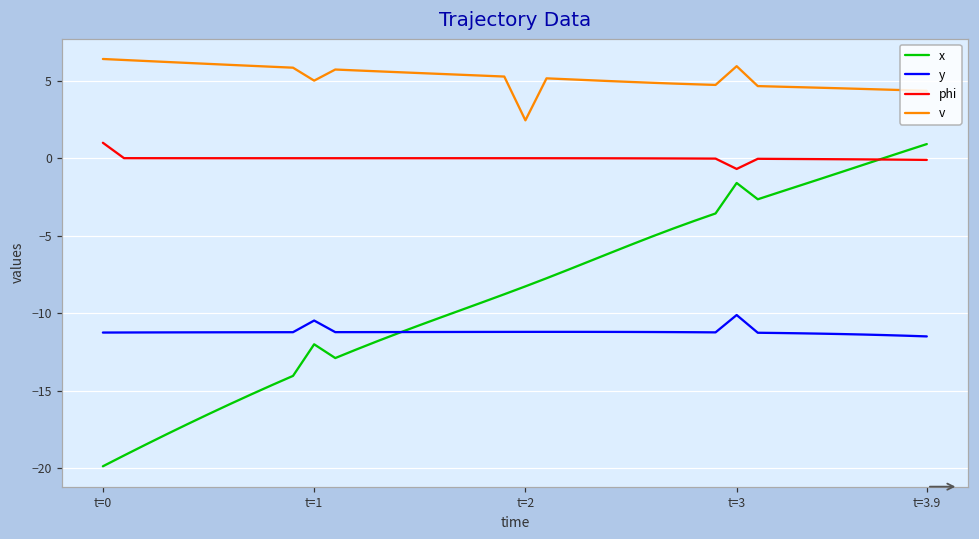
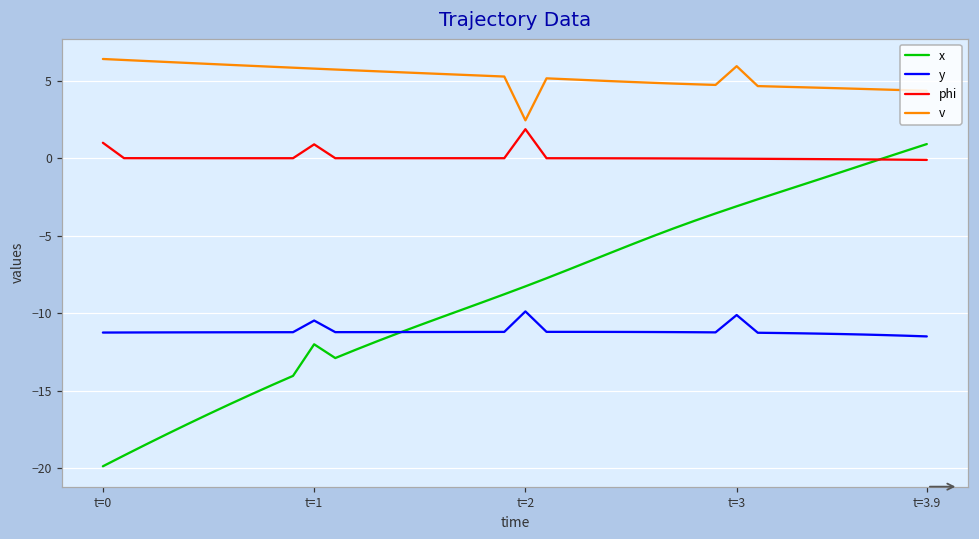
  {
    "x": {
      "t=0": -19.9,
      "t=1": -12.0,
      "t=2": -8.3,
-     "t=3": -1.6,
+     "t=3": -3.1,
      "t=3.9": 0.9
    },
    "y": {
      "t=0": -11.3,
      "t=1": -10.5,
-     "t=2": -11.2,
+     "t=2": -9.9,
      "t=3": -10.1,
      "t=3.9": -11.5
    },
    "phi": {
      "t=0": 1.0,
-     "t=1": 0.0,
-     "t=2": 0.0,
-     "t=3": -0.7,
+     "t=1": 0.9,
+     "t=2": 1.9,
+     "t=3": 0.0,
      "t=3.9": -0.1
    },
    "v": {
      "t=0": 6.4,
-     "t=1": 5.0,
+     "t=1": 5.8,
      "t=2": 2.4,
      "t=3": 5.9
    }
  }
